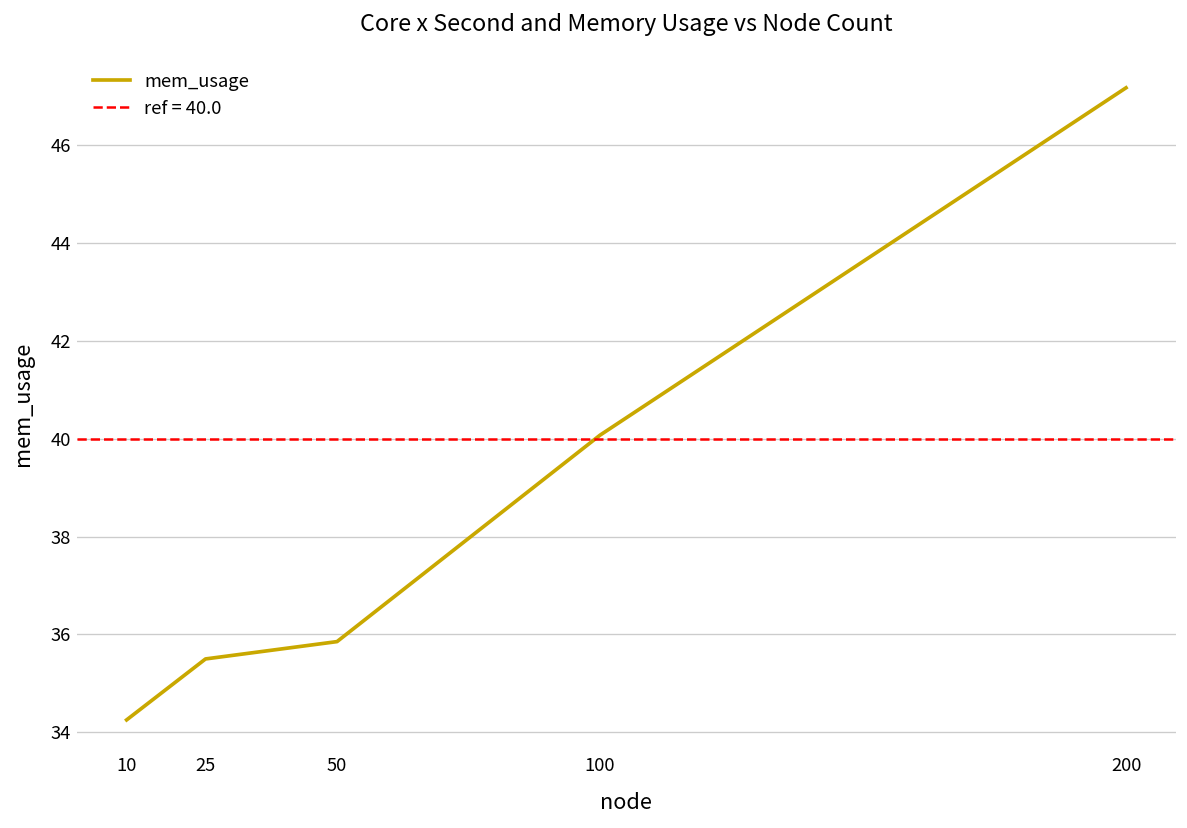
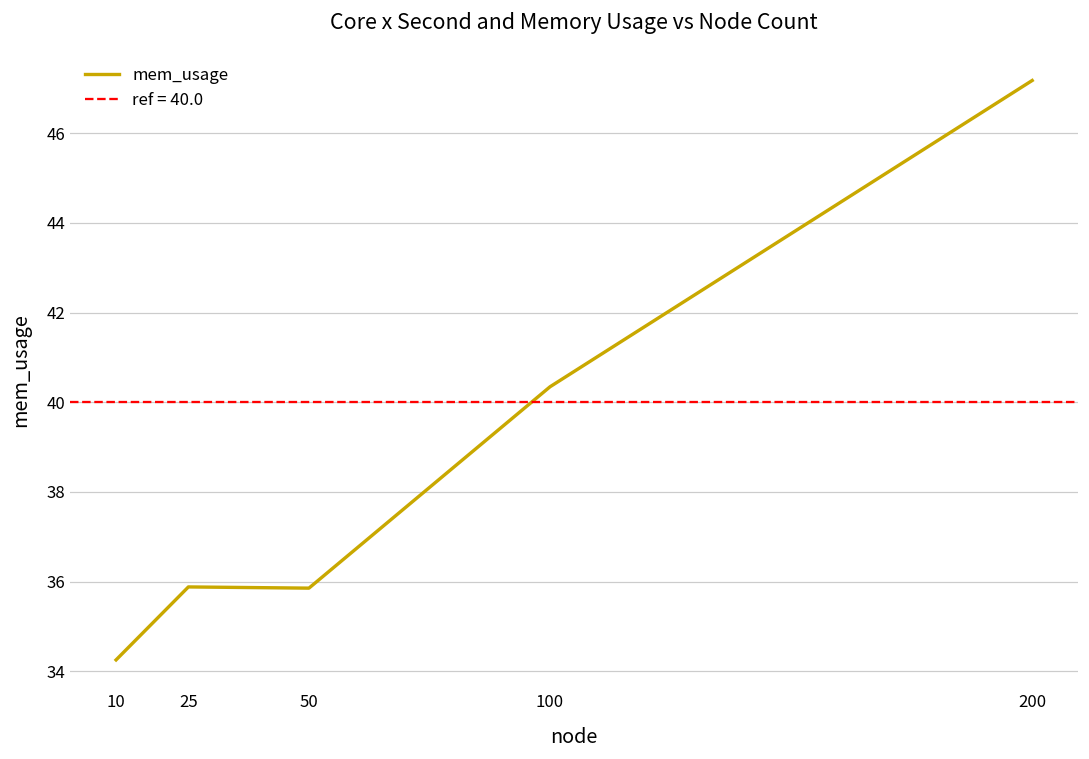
  {
    "10": 34.3,
-   "25": 35.5,
+   "25": 35.9,
    "50": 35.9,
-   "100": 40.1,
+   "100": 40.3,
    "200": 47.2
  }
